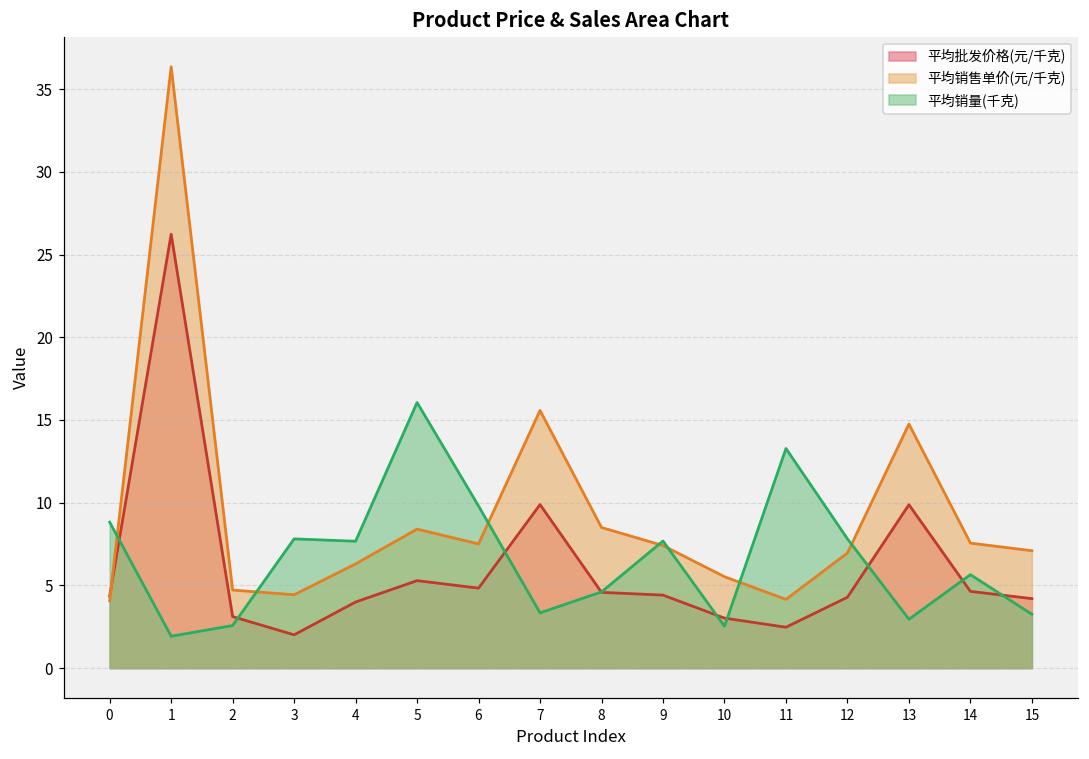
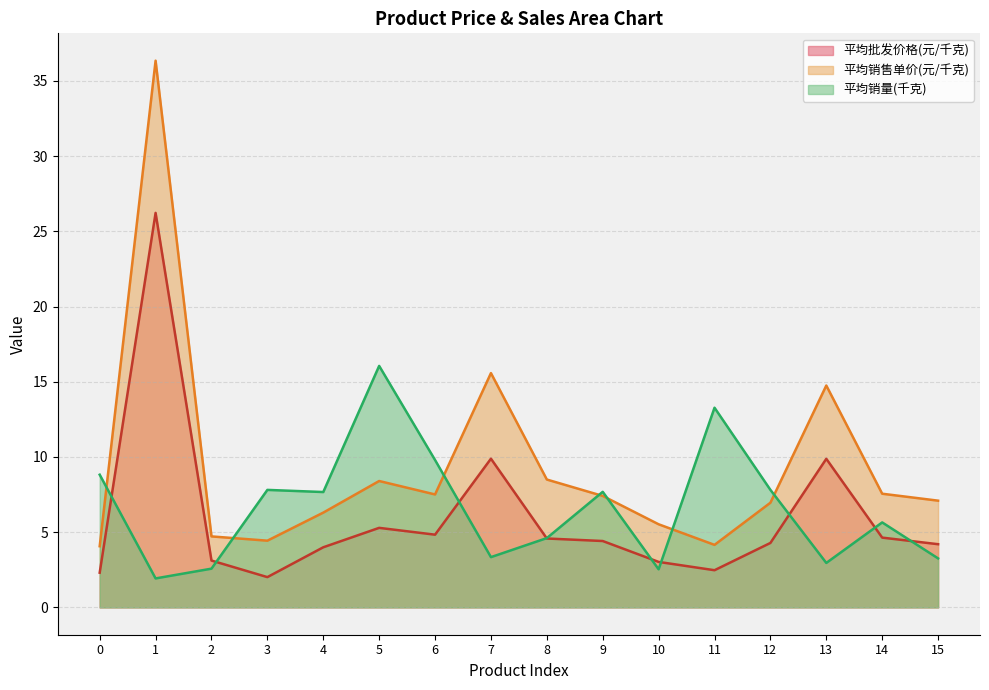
  {
    "平均批发价格(元/千克)": {
-     "0": 4.4,
+     "0": 2.3,
      "1": 26.2,
      "2": 3.1,
      "3": 2.0,
      "4": 4.0,
      "5": 5.3,
      "6": 4.8,
      "7": 9.9,
      "9": 4.4,
      "10": 3.0,
      "11": 2.5,
      "12": 4.3,
      "13": 9.9,
      "14": 4.6,
      "15": 4.2
    },
    "平均销售单价(元/千克)": {
      "0": 4.1,
      "1": 36.3,
      "2": 4.7,
      "3": 4.4,
      "4": 6.3,
      "5": 8.4,
      "6": 7.5,
      "7": 15.6,
      "8": 8.5,
      "9": 7.4,
      "10": 5.5,
      "11": 4.2,
      "12": 7.0,
      "13": 14.8,
      "14": 7.6,
      "15": 7.1
    },
    "平均销量(千克)": {
      "0": 8.8,
      "1": 1.9,
      "2": 2.6,
      "3": 7.8,
      "4": 7.7,
      "5": 16.1,
      "6": 9.8,
      "7": 3.3,
      "9": 7.7,
      "10": 2.5,
      "11": 13.3,
      "12": 7.8,
      "13": 3.0,
      "14": 5.6,
      "15": 3.3
    }
  }
